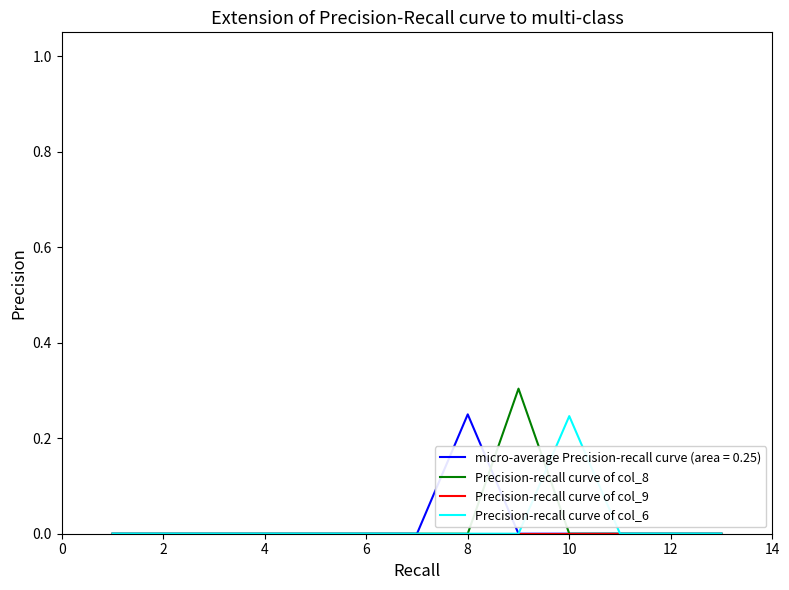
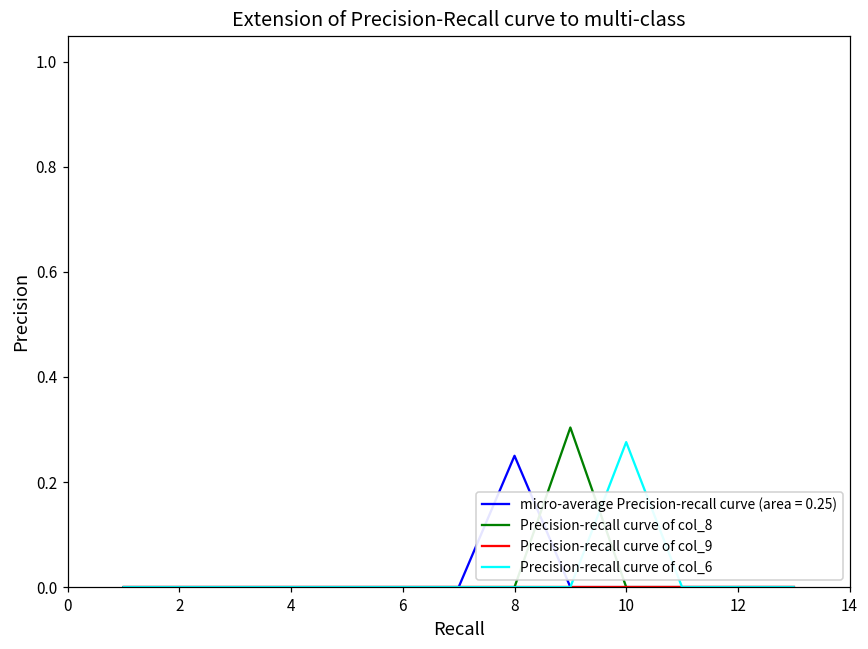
  {
    "micro-average Precision-recall curve (area = 0.25)": {
      "8": 0.25
    },
    "Precision-recall curve of col_6": {
-     "10": 0.25
+     "10": 0.28
    }
  }
